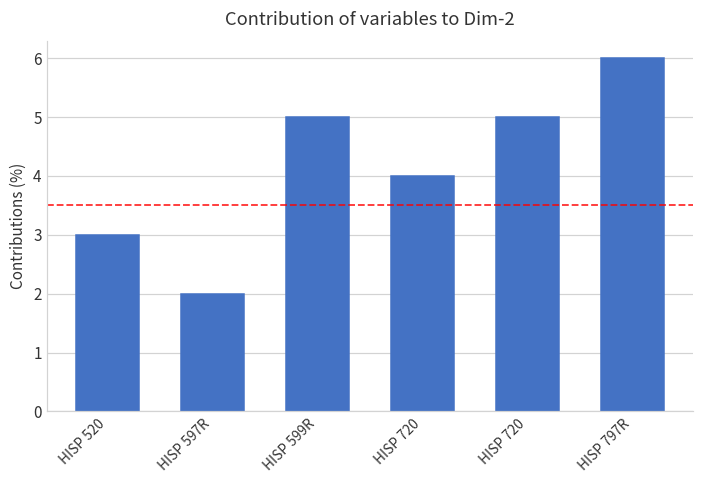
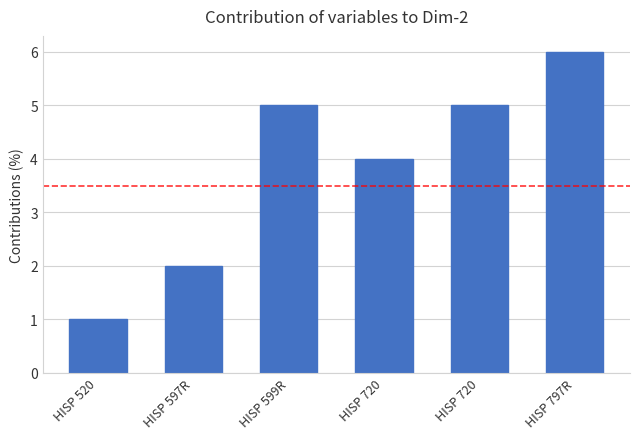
  {
-   "HISP 520": 3,
+   "HISP 520": 1,
    "HISP 597R": 2,
    "HISP 599R": 5,
    "HISP 797R": 6
  }
